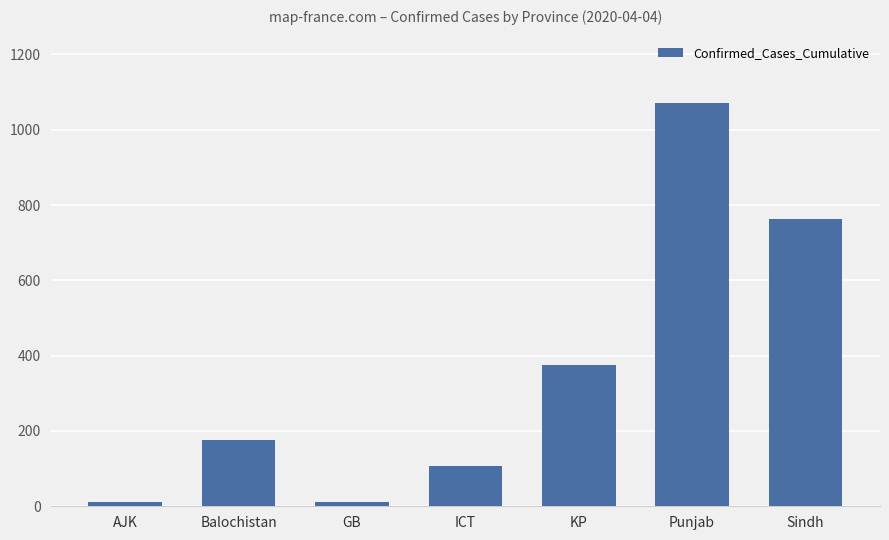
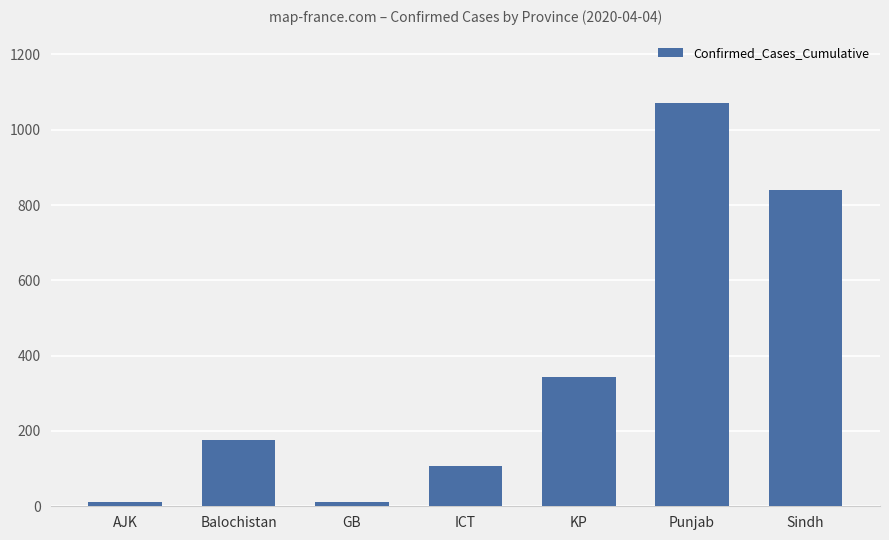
  {
    "AJK": 10,
    "Balochistan": 180,
    "GB": 10,
    "ICT": 110,
-   "KP": 380,
+   "KP": 340,
    "Punjab": 1070,
-   "Sindh": 760
+   "Sindh": 840
  }
